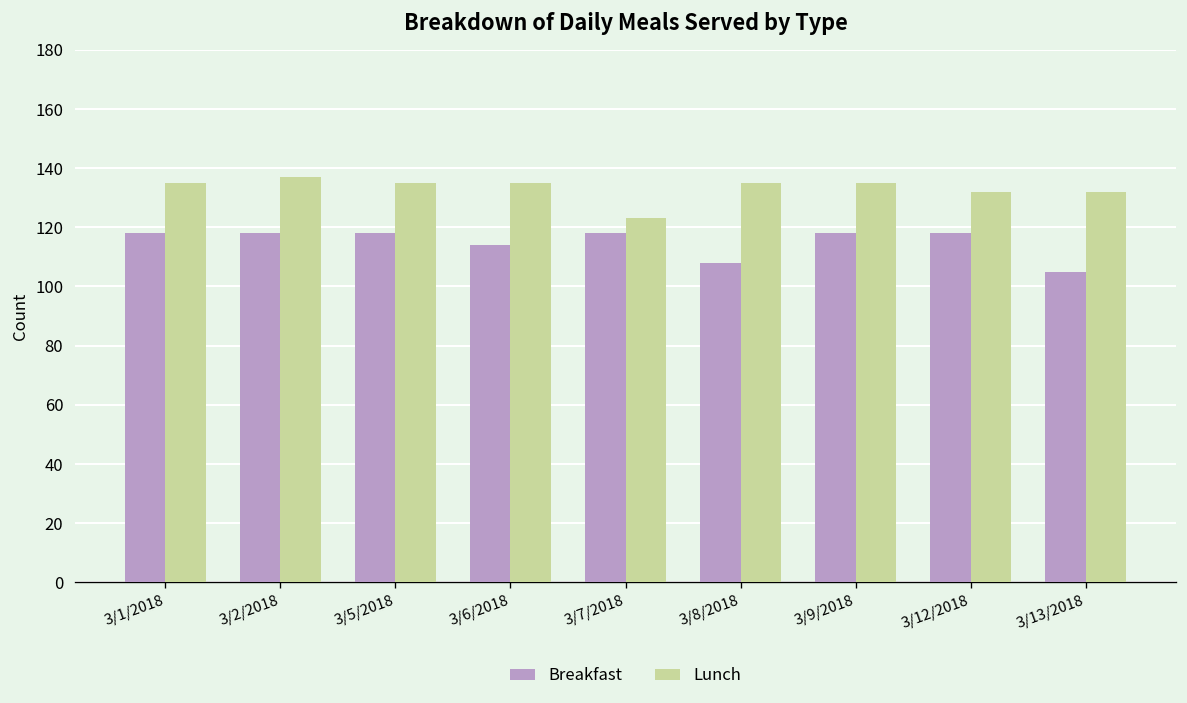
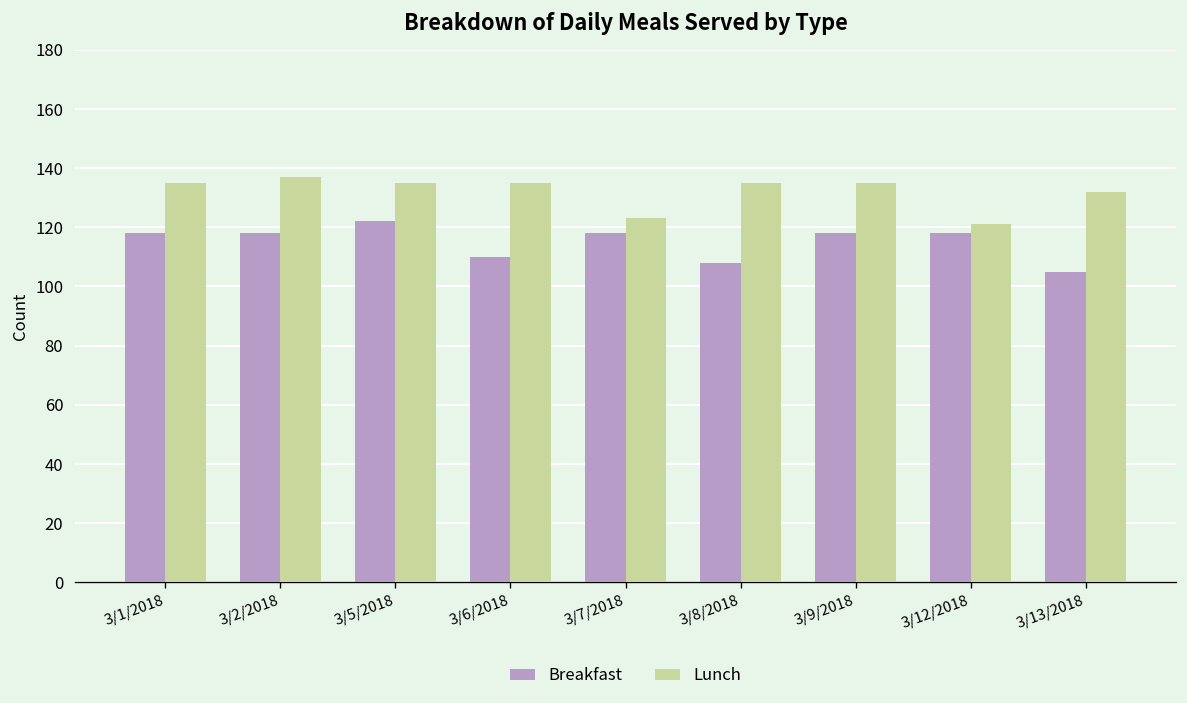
  {
    "Breakfast": {
      "3/1/2018": 118,
      "3/2/2018": 118,
-     "3/5/2018": 118,
-     "3/6/2018": 114,
+     "3/5/2018": 122,
+     "3/6/2018": 110,
      "3/7/2018": 118,
      "3/8/2018": 108,
      "3/9/2018": 118,
      "3/12/2018": 118,
      "3/13/2018": 105
    },
    "Lunch": {
      "3/1/2018": 135,
      "3/2/2018": 137,
      "3/5/2018": 135,
      "3/6/2018": 135,
      "3/7/2018": 123,
      "3/8/2018": 135,
      "3/9/2018": 135,
-     "3/12/2018": 132,
+     "3/12/2018": 121,
      "3/13/2018": 132
    }
  }
